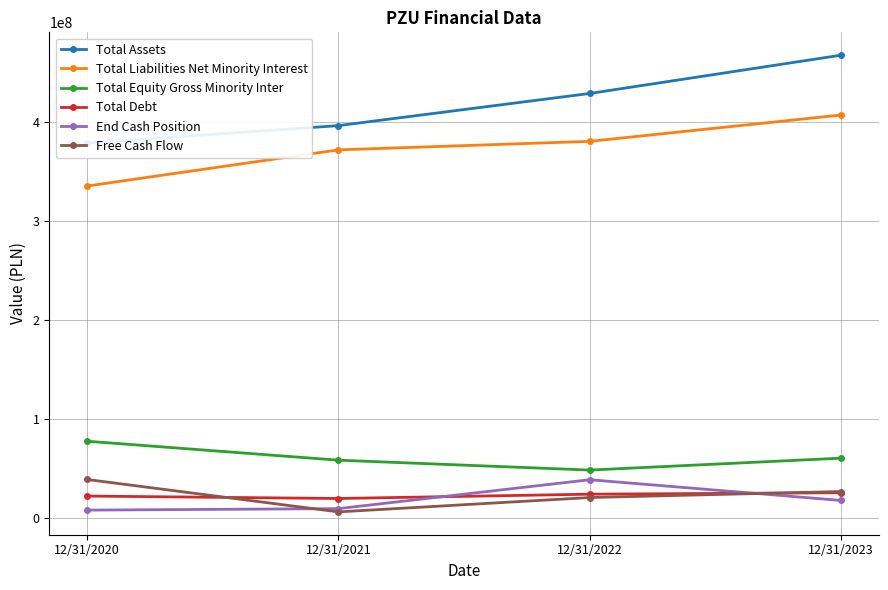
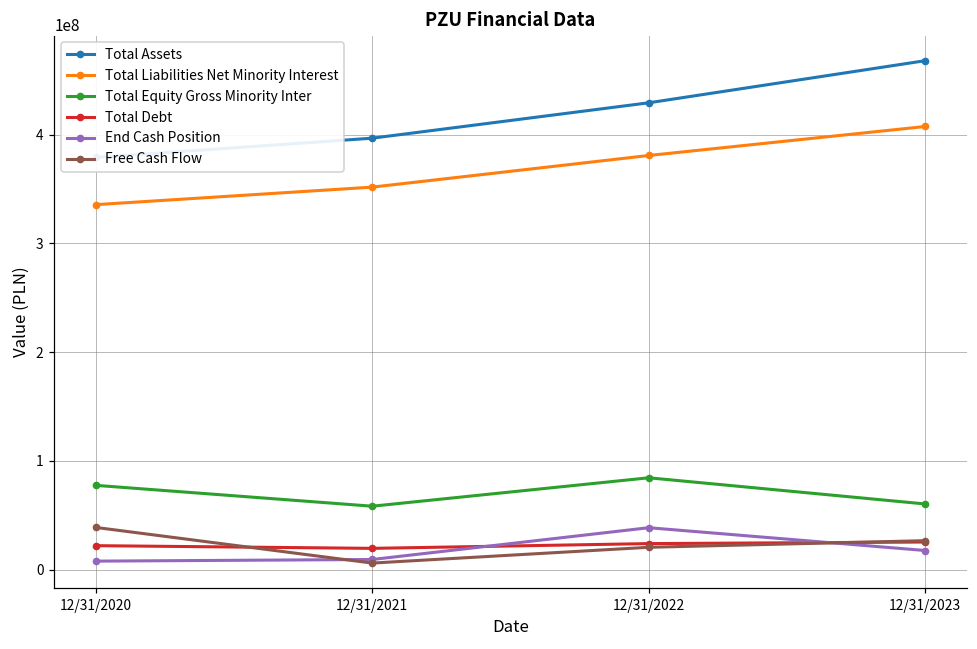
  {
    "Total Assets": {
      "12/31/2021": 400000000,
      "12/31/2022": 430000000,
      "12/31/2023": 470000000
    },
    "Total Liabilities Net Minority Interest": {
      "12/31/2020": 340000000,
-     "12/31/2021": 370000000,
+     "12/31/2021": 350000000,
      "12/31/2022": 380000000,
      "12/31/2023": 410000000
    },
    "Total Equity Gross Minority Inter": {
      "12/31/2020": 80000000,
      "12/31/2021": 60000000,
-     "12/31/2022": 50000000,
+     "12/31/2022": 80000000,
      "12/31/2023": 60000000
    },
    "Total Debt": {
      "12/31/2020": 20000000,
      "12/31/2021": 20000000,
      "12/31/2022": 20000000
    },
    "End Cash Position": {
      "12/31/2020": 10000000,
      "12/31/2021": 10000000,
      "12/31/2022": 40000000,
      "12/31/2023": 20000000
    },
    "Free Cash Flow": {
      "12/31/2020": 40000000,
      "12/31/2021": 10000000,
      "12/31/2022": 20000000
    }
  }
